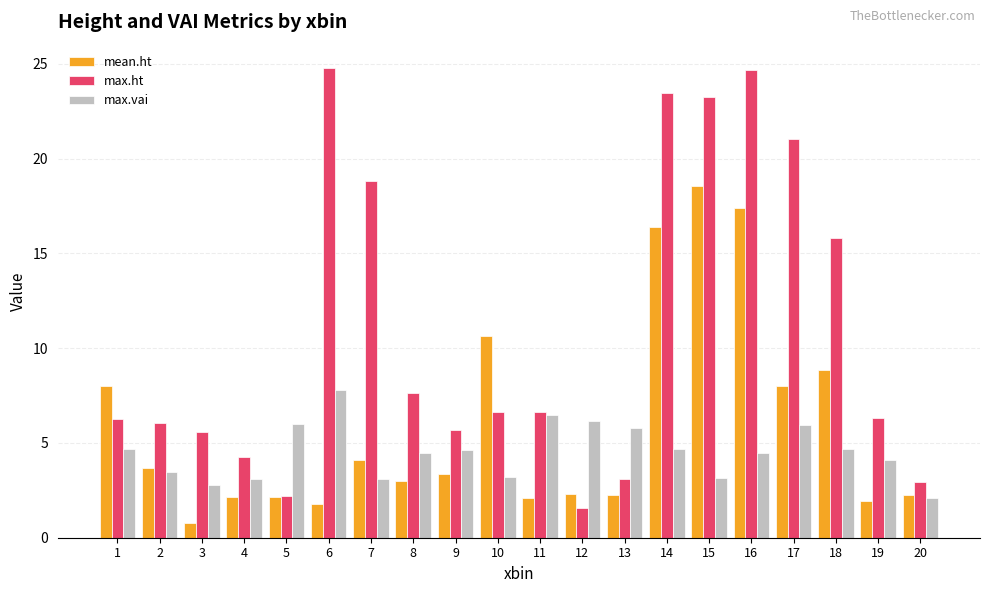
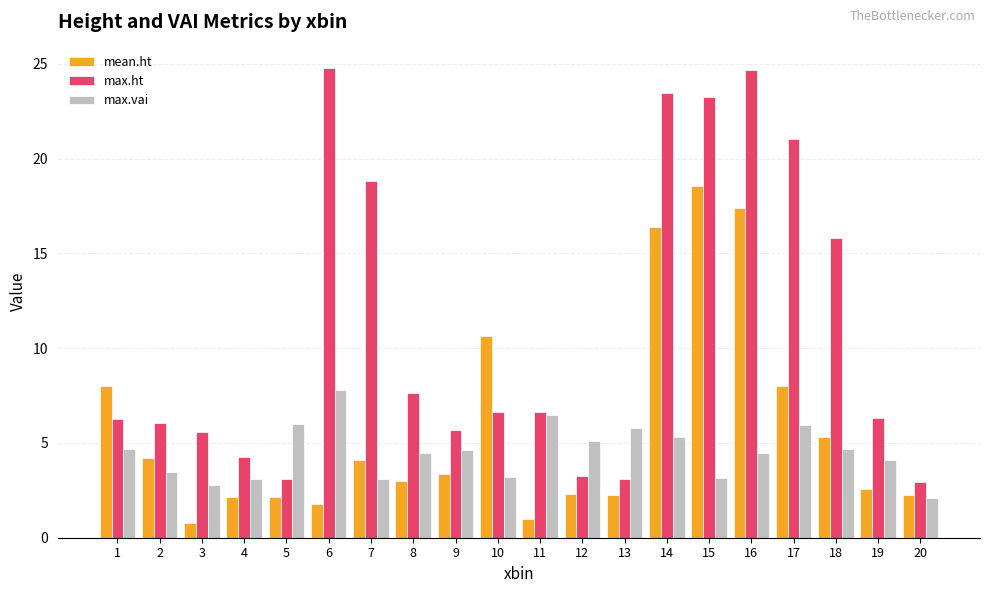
  {
    "mean.ht": {
      "1": 8.0,
-     "2": 3.7,
+     "2": 4.2,
      "3": 0.8,
      "4": 2.2,
      "5": 2.2,
      "6": 1.8,
      "7": 4.1,
      "8": 3.0,
      "9": 3.4,
      "10": 10.6,
-     "11": 2.1,
+     "11": 1.0,
      "12": 2.3,
      "13": 2.3,
      "14": 16.4,
      "15": 18.5,
      "16": 17.4,
      "17": 8.0,
-     "18": 8.9,
-     "19": 1.9,
+     "18": 5.3,
+     "19": 2.6,
      "20": 2.2
    },
    "max.ht": {
      "1": 6.3,
      "2": 6.1,
      "3": 5.6,
      "4": 4.3,
-     "5": 2.2,
+     "5": 3.1,
      "6": 24.8,
      "7": 18.8,
      "8": 7.6,
      "9": 5.7,
      "10": 6.6,
      "11": 6.6,
-     "12": 1.6,
+     "12": 3.3,
      "13": 3.1,
      "14": 23.5,
      "15": 23.3,
      "16": 24.7,
      "17": 21.0,
      "18": 15.8,
      "19": 6.3,
      "20": 3.0
    },
    "max.vai": {
      "1": 4.7,
      "2": 3.4,
      "3": 2.8,
      "4": 3.1,
      "5": 6.0,
      "6": 7.8,
      "7": 3.1,
      "8": 4.5,
      "9": 4.6,
      "10": 3.2,
      "11": 6.5,
-     "12": 6.2,
+     "12": 5.1,
      "13": 5.8,
-     "14": 4.7,
+     "14": 5.3,
      "15": 3.1,
      "16": 4.5,
      "17": 5.9,
      "18": 4.7,
      "19": 4.1,
      "20": 2.1
    }
  }
